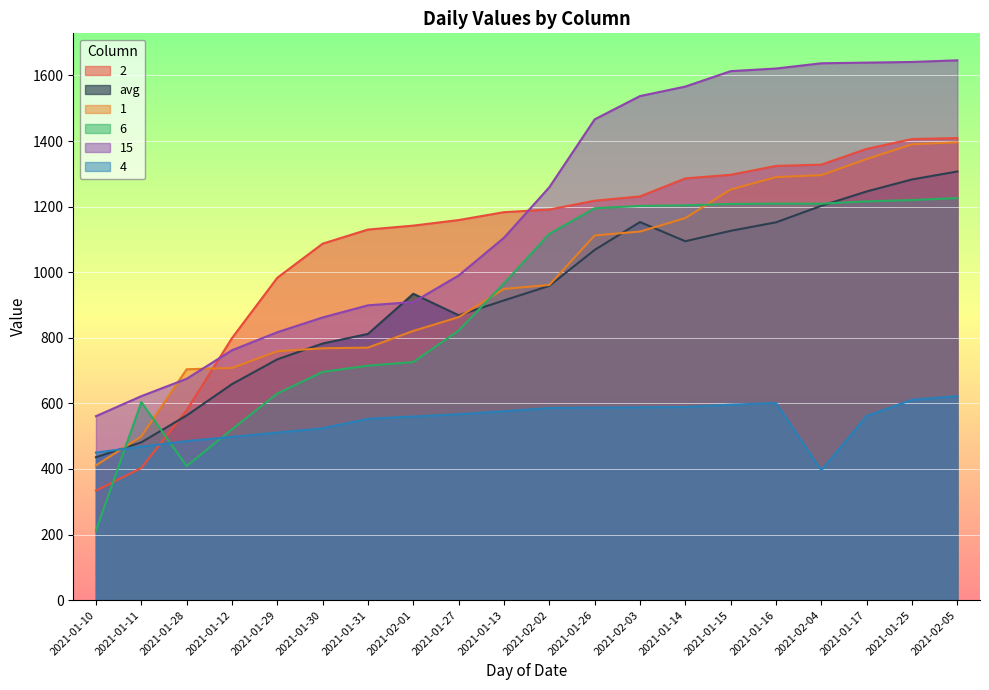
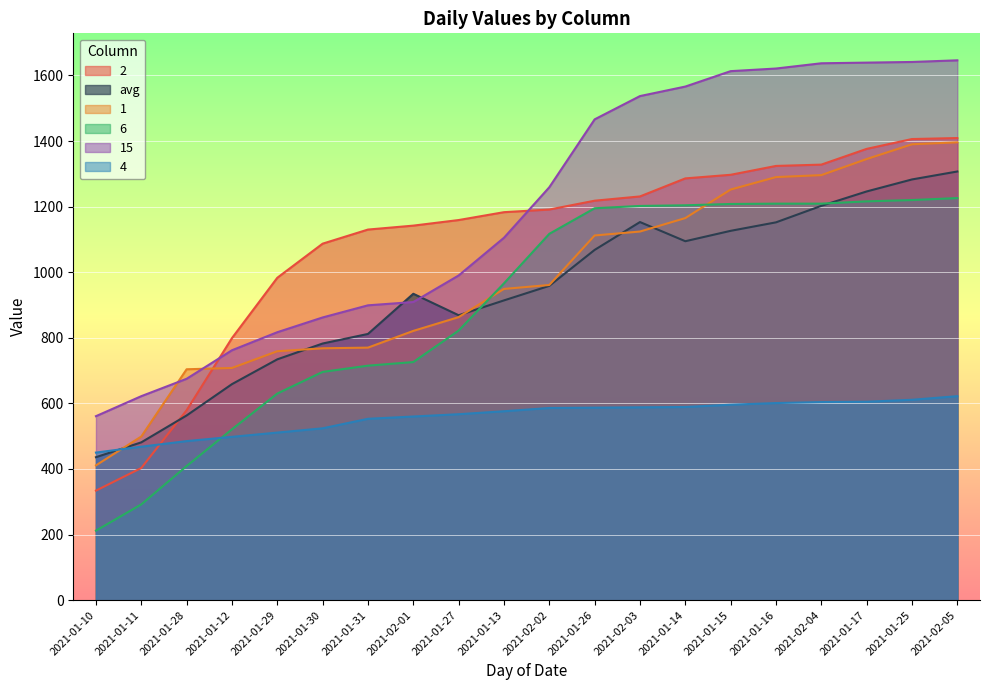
  {
    "avg": {
      "2021-01-10": 440,
      "2021-01-11": 480,
      "2021-01-28": 560,
      "2021-01-12": 660,
      "2021-01-29": 730,
      "2021-01-30": 780,
      "2021-01-31": 810,
      "2021-02-01": 930,
      "2021-01-13": 910,
      "2021-01-26": 1070,
      "2021-02-03": 1150,
      "2021-01-14": 1090,
      "2021-01-15": 1130,
      "2021-01-16": 1150,
      "2021-01-17": 1250,
      "2021-01-25": 1280,
      "2021-02-05": 1310
    },
    "6": {
      "2021-01-10": 210,
-     "2021-01-11": 600,
+     "2021-01-11": 290,
      "2021-01-28": 410,
      "2021-01-12": 520,
      "2021-01-29": 630,
      "2021-01-30": 700,
      "2021-01-31": 720,
      "2021-02-01": 730,
      "2021-01-27": 820,
      "2021-01-13": 970,
      "2021-02-02": 1120,
      "2021-01-26": 1200,
      "2021-02-03": 1200,
      "2021-01-14": 1200,
      "2021-01-15": 1210,
      "2021-01-16": 1210,
      "2021-01-17": 1220,
      "2021-01-25": 1220,
      "2021-02-05": 1230
    },
    "15": {
      "2021-01-10": 560,
      "2021-01-11": 620,
      "2021-01-28": 680,
      "2021-01-12": 760,
      "2021-01-29": 820,
      "2021-01-30": 860,
      "2021-01-31": 900,
      "2021-02-01": 910,
      "2021-01-27": 990,
      "2021-01-13": 1110,
      "2021-02-02": 1260,
      "2021-01-26": 1470,
      "2021-02-03": 1540,
      "2021-01-14": 1570,
      "2021-01-15": 1610,
      "2021-01-16": 1620,
      "2021-02-04": 1640,
      "2021-01-17": 1640,
      "2021-01-25": 1640,
      "2021-02-05": 1650
    },
    "4": {
      "2021-01-10": 450,
      "2021-01-11": 470,
      "2021-01-28": 490,
      "2021-01-12": 500,
      "2021-01-29": 510,
      "2021-01-30": 520,
      "2021-01-31": 550,
      "2021-02-01": 560,
      "2021-01-27": 570,
      "2021-01-13": 580,
      "2021-02-02": 590,
      "2021-01-26": 590,
      "2021-02-03": 590,
      "2021-01-14": 590,
      "2021-01-15": 600,
      "2021-01-16": 600,
-     "2021-02-04": 400,
-     "2021-01-17": 560,
+     "2021-02-04": 600,
+     "2021-01-17": 610,
      "2021-01-25": 610,
      "2021-02-05": 620
    }
  }
